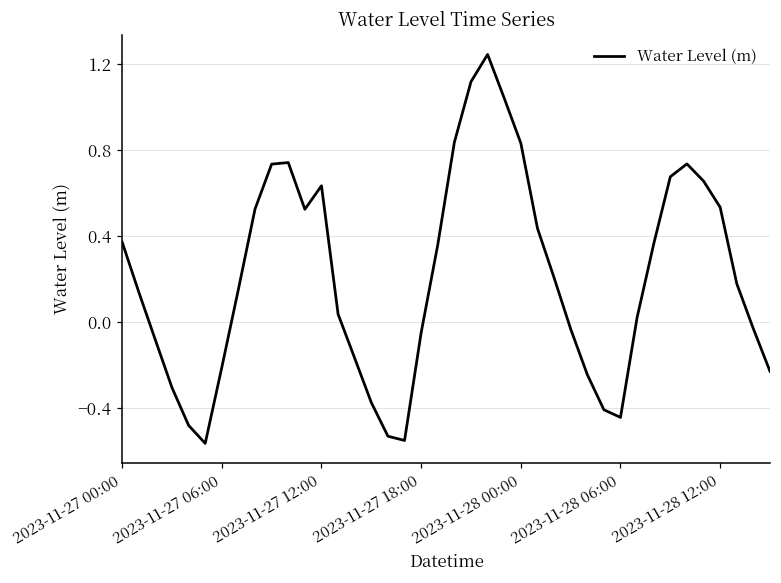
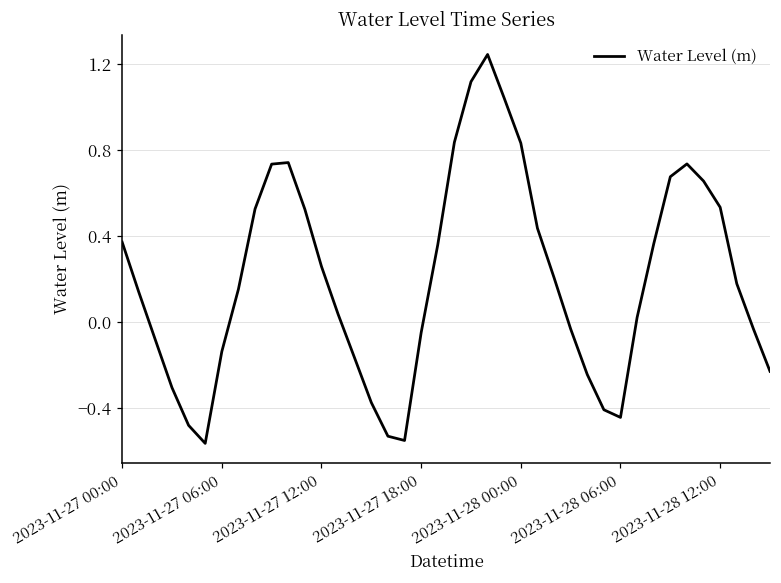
  {
    "2023-11-27 00:00": 0.37,
-   "2023-11-27 06:00": -0.21,
-   "2023-11-27 12:00": 0.64,
+   "2023-11-27 06:00": -0.14,
+   "2023-11-27 12:00": 0.26,
    "2023-11-27 18:00": -0.05,
    "2023-11-28 00:00": 0.83,
    "2023-11-28 06:00": -0.44,
    "2023-11-28 12:00": 0.54
  }
